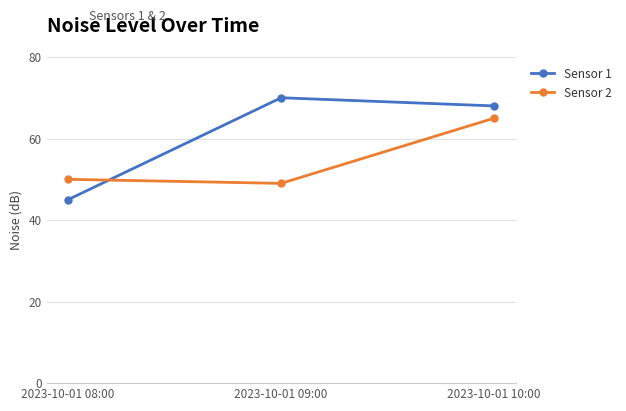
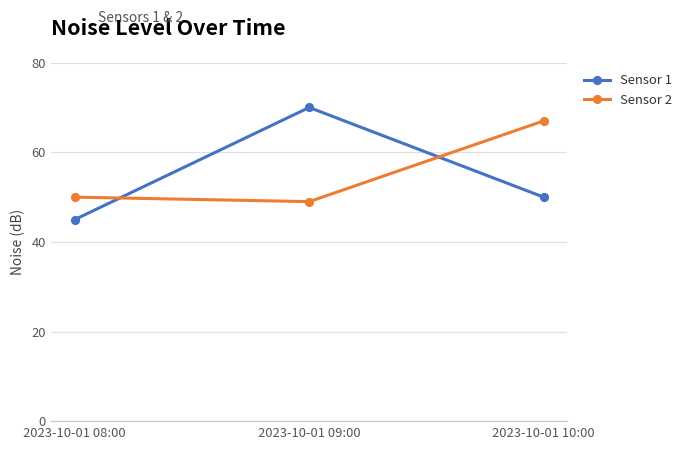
  {
    "Sensor 1": {
      "2023-10-01 08:00": 45,
      "2023-10-01 09:00": 70,
-     "2023-10-01 10:00": 68
+     "2023-10-01 10:00": 50
    },
    "Sensor 2": {
      "2023-10-01 08:00": 50,
      "2023-10-01 09:00": 49,
-     "2023-10-01 10:00": 65
+     "2023-10-01 10:00": 67
    }
  }
